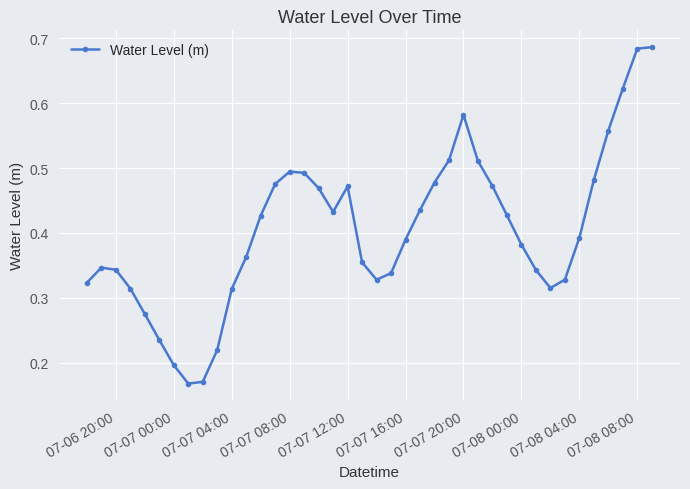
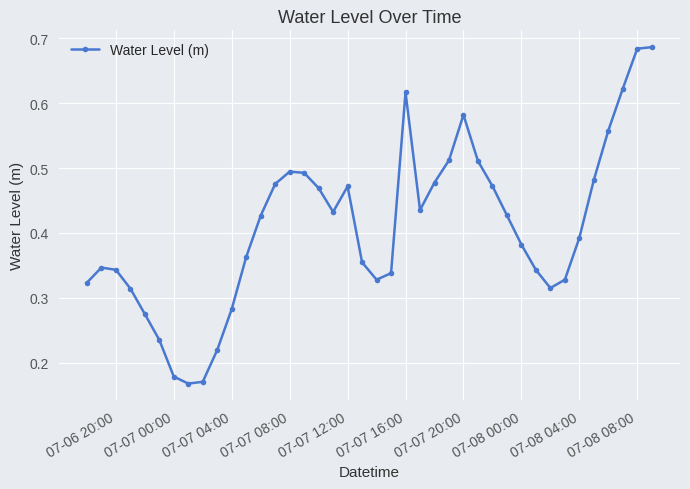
  {
    "07-06 20:00": 0.34,
-   "07-07 00:00": 0.20,
-   "07-07 04:00": 0.31,
+   "07-07 00:00": 0.18,
+   "07-07 04:00": 0.28,
    "07-07 08:00": 0.49,
    "07-07 12:00": 0.47,
-   "07-07 16:00": 0.39,
+   "07-07 16:00": 0.62,
    "07-07 20:00": 0.58,
    "07-08 00:00": 0.38,
    "07-08 04:00": 0.39,
    "07-08 08:00": 0.68
  }
